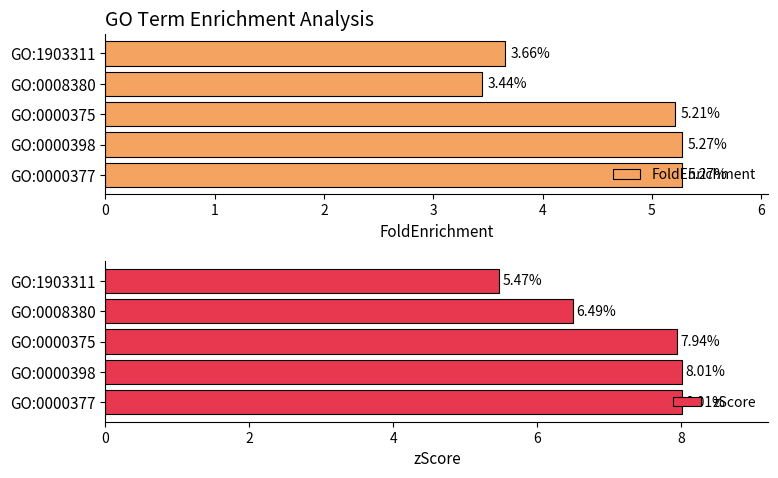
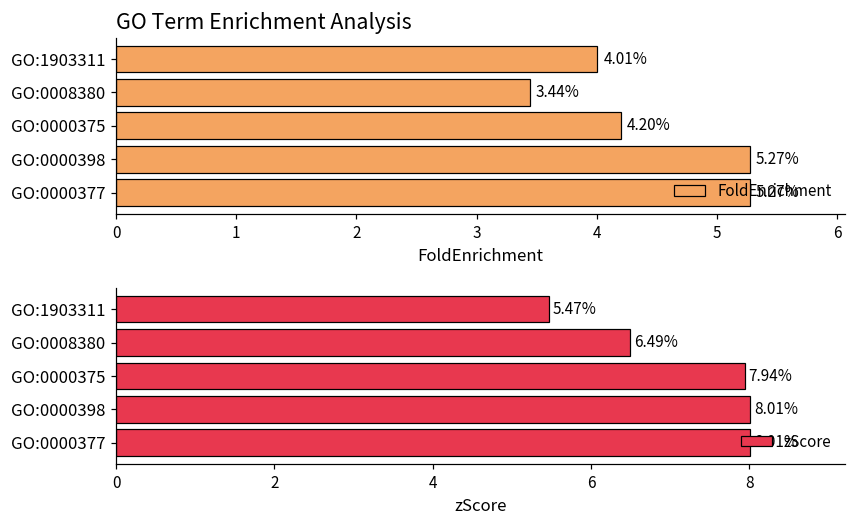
  {
    "GO Term Enrichment Analysis": {
-     "GO:1903311": "3.66%",
+     "GO:1903311": "4.01%",
      "GO:0008380": "3.44%",
-     "GO:0000375": "5.21%",
+     "GO:0000375": "4.20%",
      "GO:0000398": "5.27%",
      "GO:0000377": "5.27%"
    }
  }
